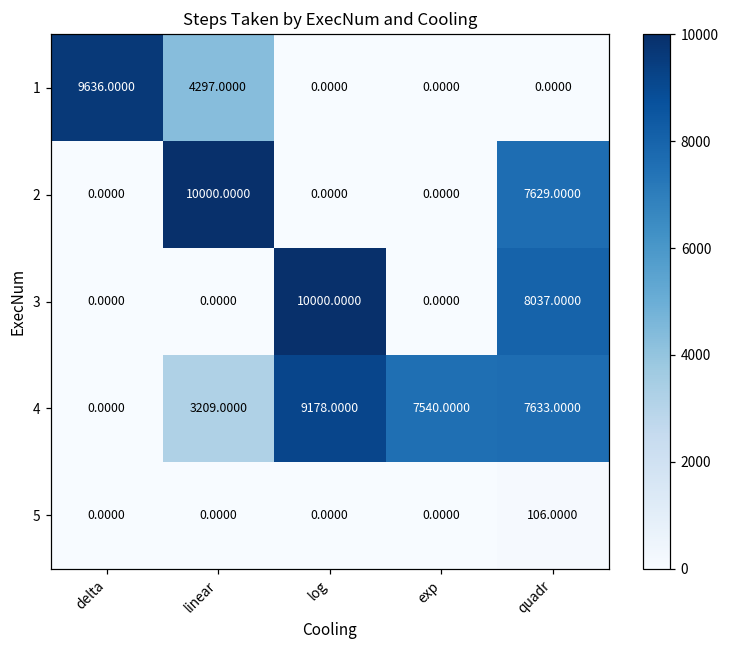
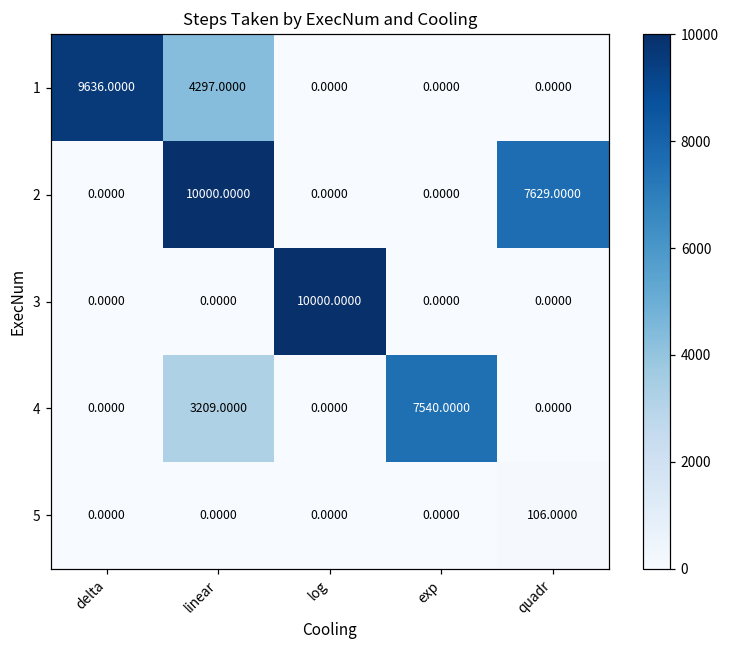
  {
    "1": {
      "delta": 9636.0000,
      "linear": 4297.0000,
      "log": 0.0000,
      "exp": 0.0000,
      "quadr": 0.0000
    },
    "2": {
      "delta": 0.0000,
      "linear": 10000.0000,
      "log": 0.0000,
      "exp": 0.0000,
      "quadr": 7629.0000
    },
    "3": {
      "delta": 0.0000,
      "linear": 0.0000,
      "log": 10000.0000,
      "exp": 0.0000,
-     "quadr": 8037.0000
+     "quadr": 0.0000
    },
    "4": {
      "delta": 0.0000,
      "linear": 3209.0000,
-     "log": 9178.0000,
+     "log": 0.0000,
      "exp": 7540.0000,
-     "quadr": 7633.0000
+     "quadr": 0.0000
    },
    "5": {
      "delta": 0.0000,
      "linear": 0.0000,
      "log": 0.0000,
      "exp": 0.0000,
      "quadr": 106.0000
    }
  }
